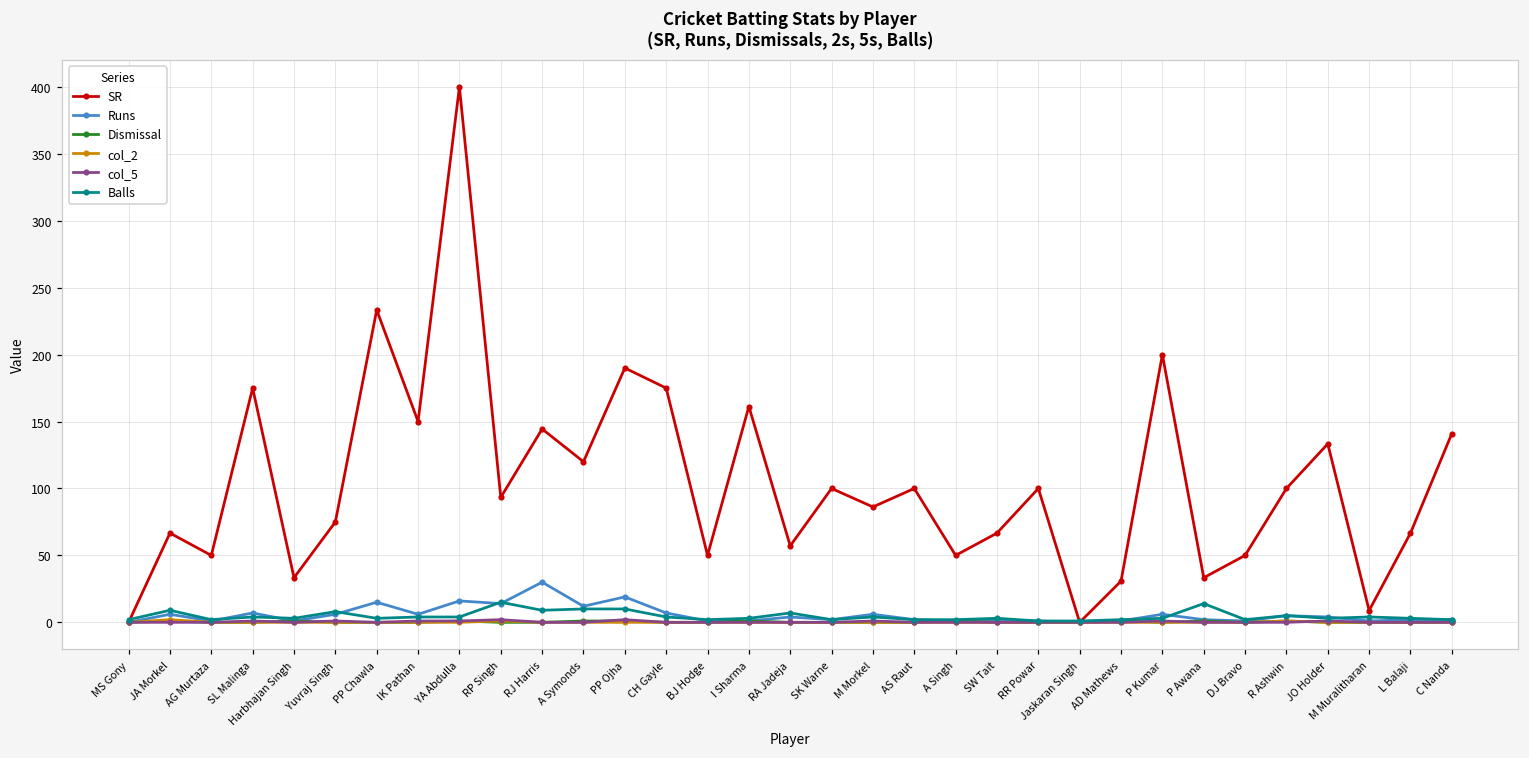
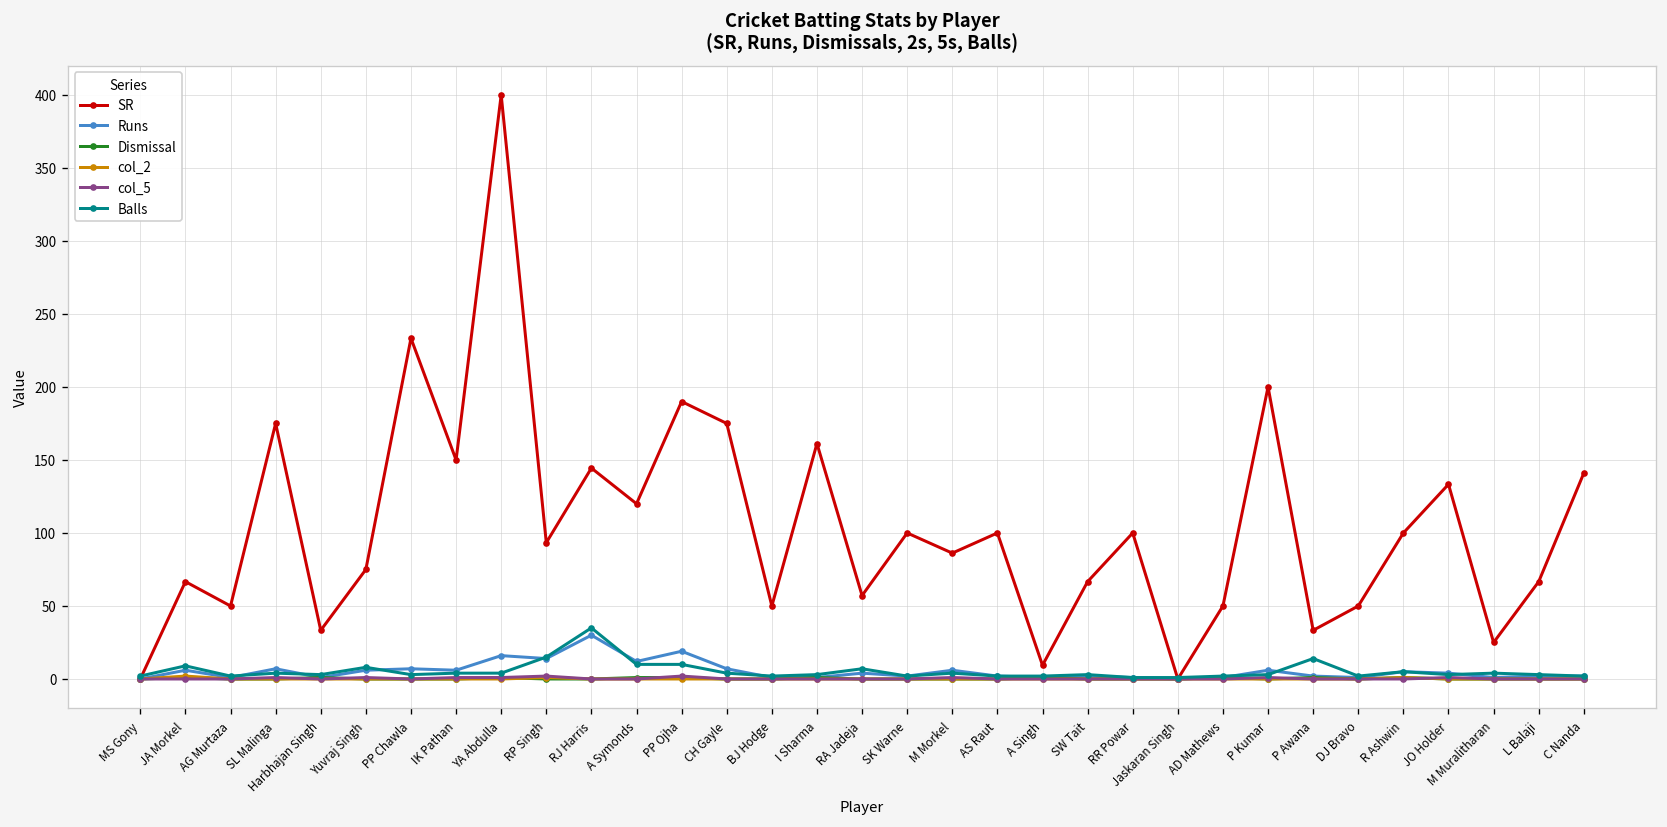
  {
    "SR": {
      "JA Morkel": 67,
      "AG Murtaza": 50,
      "SL Malinga": 175,
      "Harbhajan Singh": 33,
      "Yuvraj Singh": 75,
      "PP Chawla": 233,
      "IK Pathan": 150,
      "YA Abdulla": 400,
      "RP Singh": 93,
      "RJ Harris": 144,
      "A Symonds": 120,
      "PP Ojha": 190,
      "CH Gayle": 175,
      "BJ Hodge": 50,
      "I Sharma": 161,
      "RA Jadeja": 57,
      "SK Warne": 100,
      "M Morkel": 86,
      "AS Raut": 100,
-     "A Singh": 50,
+     "A Singh": 9,
      "SW Tait": 67,
      "RR Powar": 100,
-     "AD Mathews": 31,
+     "AD Mathews": 50,
      "P Kumar": 200,
      "P Awana": 33,
      "DJ Bravo": 50,
      "R Ashwin": 100,
      "JO Holder": 133,
-     "M Muralitharan": 9,
+     "M Muralitharan": 25,
      "L Balaji": 67,
      "C Nanda": 141
    },
    "Runs": {
      "JA Morkel": 6,
      "SL Malinga": 7,
-     "PP Chawla": 15,
+     "PP Chawla": 7,
      "YA Abdulla": 16,
      "RJ Harris": 30,
      "PP Ojha": 19,
      "CH Gayle": 7,
      "RA Jadeja": 4,
      "P Kumar": 6
    },
    "Balls": {
      "JA Morkel": 9,
      "SL Malinga": 4,
      "PP Chawla": 3,
      "YA Abdulla": 4,
-     "RJ Harris": 9,
+     "RJ Harris": 35,
      "PP Ojha": 10,
      "CH Gayle": 4,
      "RA Jadeja": 7,
      "P Awana": 14,
      "M Muralitharan": 4
    }
  }
